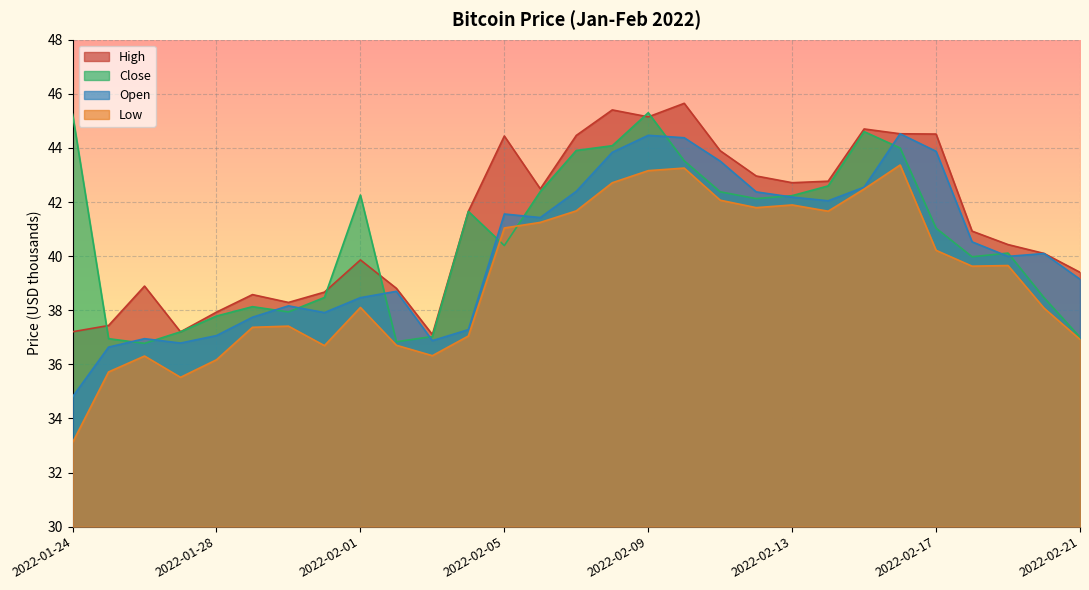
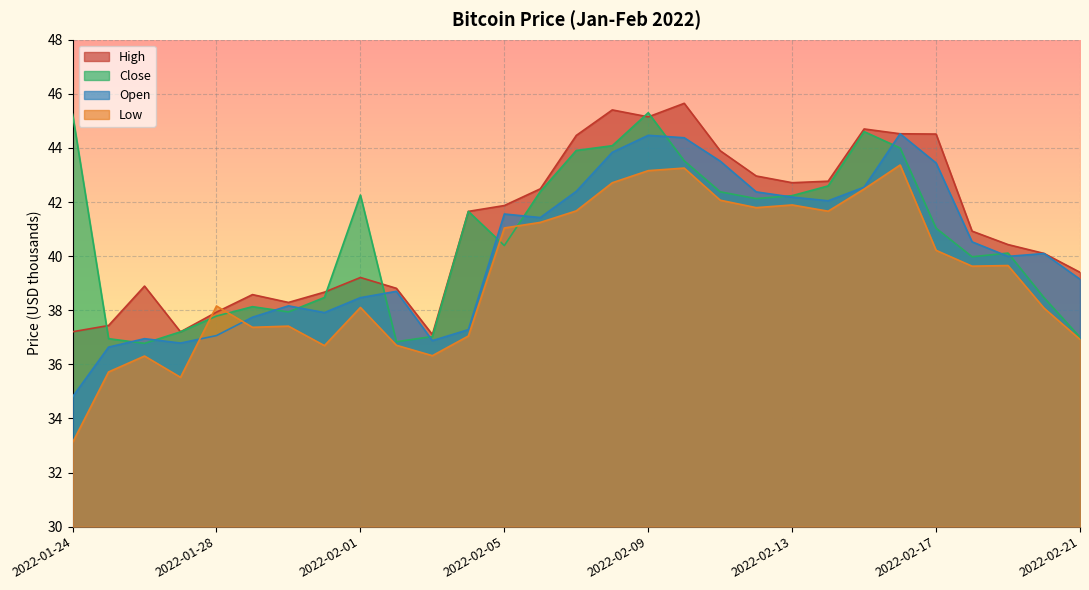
  {
    "High": {
      "2022-01-24": 37.2,
      "2022-01-28": 37.9,
-     "2022-02-01": 39.9,
-     "2022-02-05": 44.4,
+     "2022-02-01": 39.2,
+     "2022-02-05": 41.9,
      "2022-02-09": 45.1,
      "2022-02-13": 42.7,
      "2022-02-17": 44.5,
      "2022-02-21": 39.4
    },
    "Close": {
      "2022-01-24": 45.2,
      "2022-01-28": 37.8,
      "2022-02-01": 42.3,
      "2022-02-05": 40.4,
      "2022-02-09": 45.3,
      "2022-02-17": 41.0
    },
    "Open": {
      "2022-01-24": 34.8,
      "2022-01-28": 37.1,
      "2022-02-01": 38.5,
      "2022-02-05": 41.6,
      "2022-02-09": 44.5,
-     "2022-02-17": 43.9,
+     "2022-02-17": 43.4,
      "2022-02-21": 39.1
    },
    "Low": {
      "2022-01-24": 33.1,
-     "2022-01-28": 36.2,
+     "2022-01-28": 38.2,
      "2022-02-01": 38.1,
      "2022-02-05": 41.0,
      "2022-02-09": 43.2,
      "2022-02-13": 41.9,
      "2022-02-17": 40.2
    }
  }
